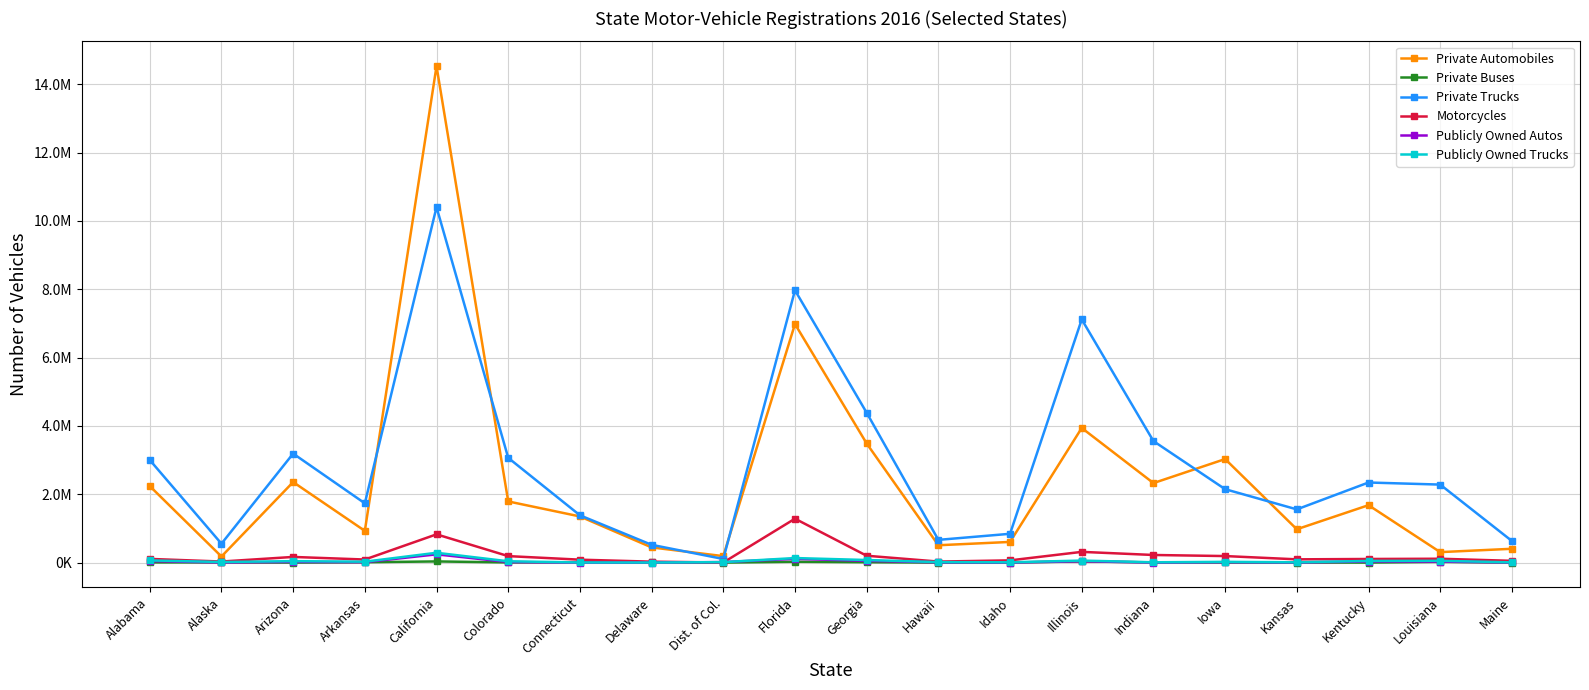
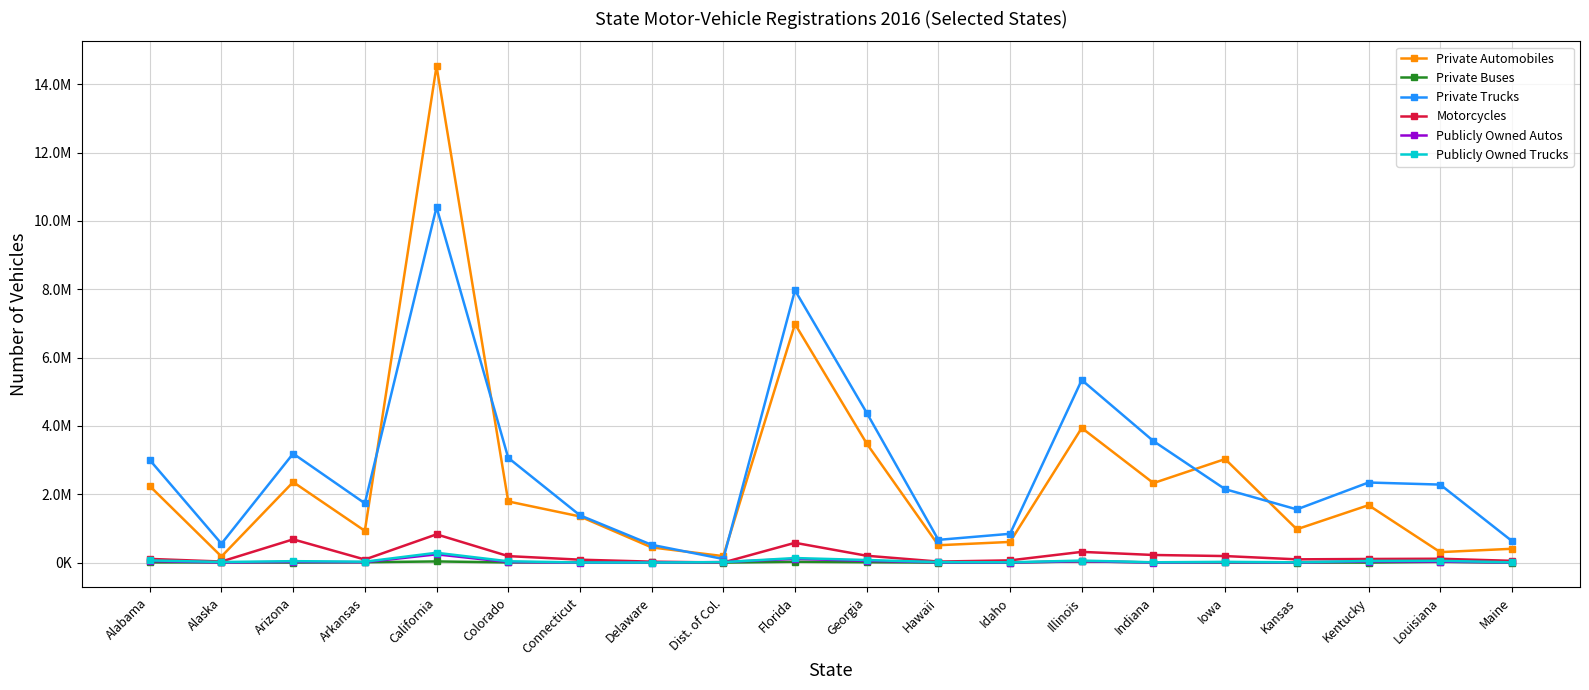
  {
    "Private Automobiles": {
      "Alabama": 2200000,
      "Alaska": 200000,
      "Arizona": 2400000,
      "Arkansas": 900000,
      "California": 14500000,
      "Colorado": 1800000,
      "Delaware": 400000,
      "Dist. of Col.": 200000,
      "Florida": 7000000,
      "Georgia": 3500000,
      "Hawaii": 500000,
      "Idaho": 600000,
      "Illinois": 3900000,
      "Indiana": 2300000,
      "Iowa": 3000000,
      "Kansas": 1000000,
      "Kentucky": 1700000,
      "Louisiana": 300000,
      "Maine": 400000
    },
    "Private Buses": {
      "California": 0,
      "Florida": 0
    },
    "Private Trucks": {
      "Alabama": 3000000,
      "Alaska": 600000,
      "Arizona": 3200000,
      "Arkansas": 1700000,
      "California": 10400000,
      "Colorado": 3100000,
      "Delaware": 500000,
      "Dist. of Col.": 100000,
      "Florida": 8000000,
      "Georgia": 4400000,
      "Hawaii": 700000,
      "Idaho": 800000,
-     "Illinois": 7100000,
+     "Illinois": 5300000,
      "Indiana": 3600000,
      "Iowa": 2100000,
      "Kansas": 1600000,
      "Kentucky": 2300000,
      "Louisiana": 2300000,
      "Maine": 600000
    },
    "Motorcycles": {
-     "Arizona": 200000,
+     "Arizona": 700000,
      "California": 800000,
      "Colorado": 200000,
-     "Florida": 1300000,
+     "Florida": 600000,
      "Georgia": 200000,
      "Illinois": 300000,
      "Indiana": 200000,
      "Iowa": 200000,
      "Kansas": 100000
    }
  }
